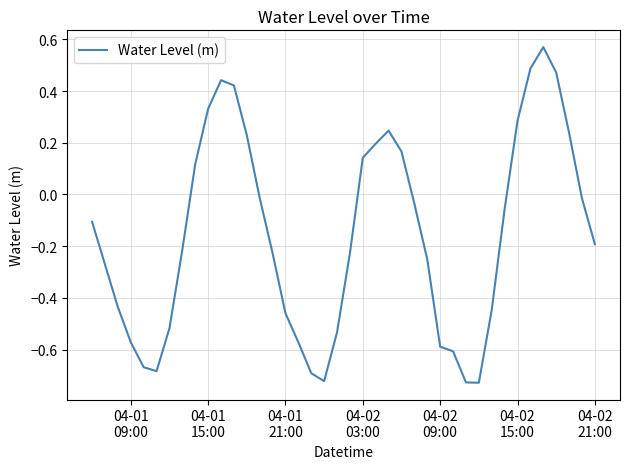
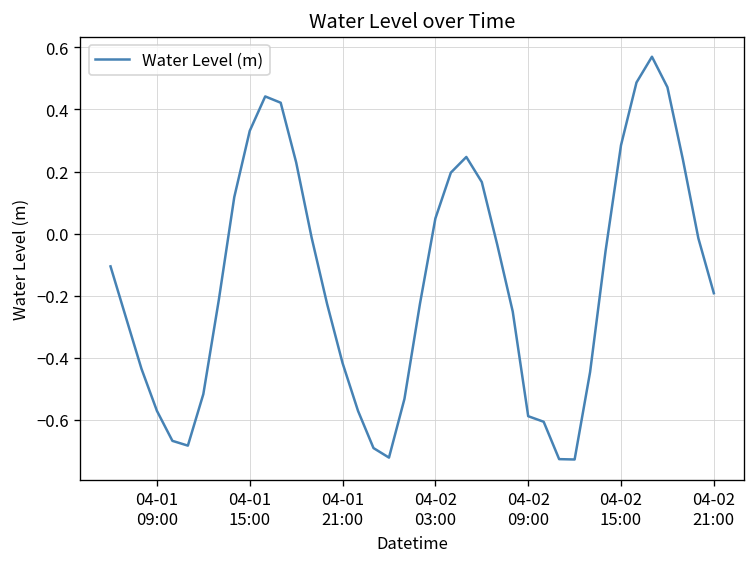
  {
    "04-01 09:00": -0.57,
    "04-01 15:00": 0.33,
-   "04-01 21:00": -0.46,
-   "04-02 03:00": 0.14,
+   "04-01 21:00": -0.42,
+   "04-02 03:00": 0.05,
    "04-02 09:00": -0.59,
    "04-02 15:00": 0.28,
    "04-02 21:00": -0.19
  }
